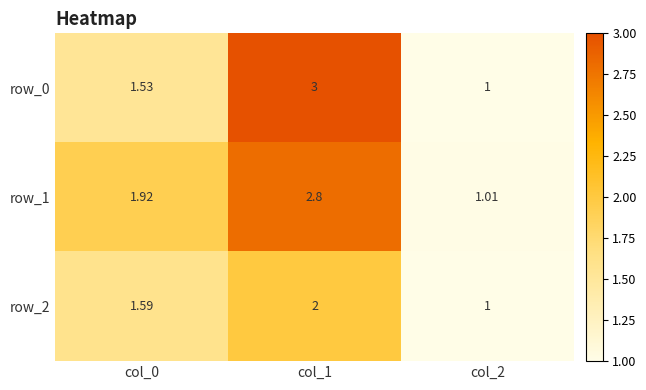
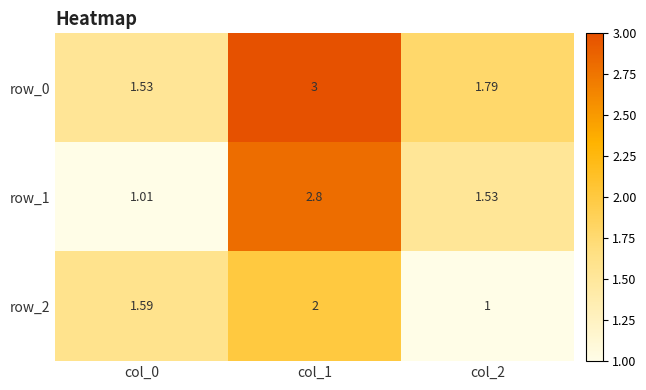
  {
    "row_0": {
      "col_0": 1.53,
      "col_1": 3,
-     "col_2": 1
+     "col_2": 1.79
    },
    "row_1": {
-     "col_0": 1.92,
+     "col_0": 1.01,
      "col_1": 2.8,
-     "col_2": 1.01
+     "col_2": 1.53
    },
    "row_2": {
      "col_0": 1.59,
      "col_1": 2,
      "col_2": 1
    }
  }
